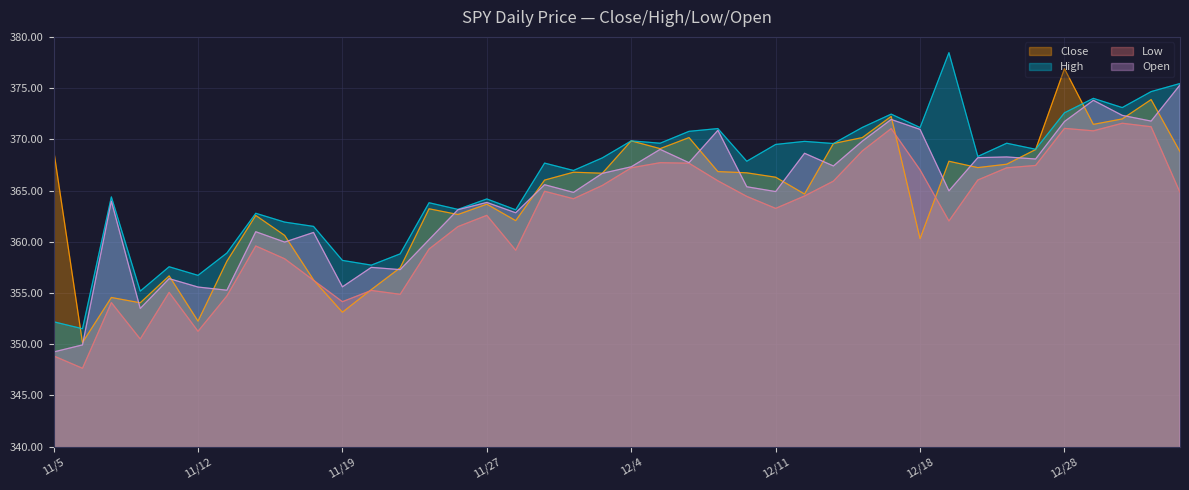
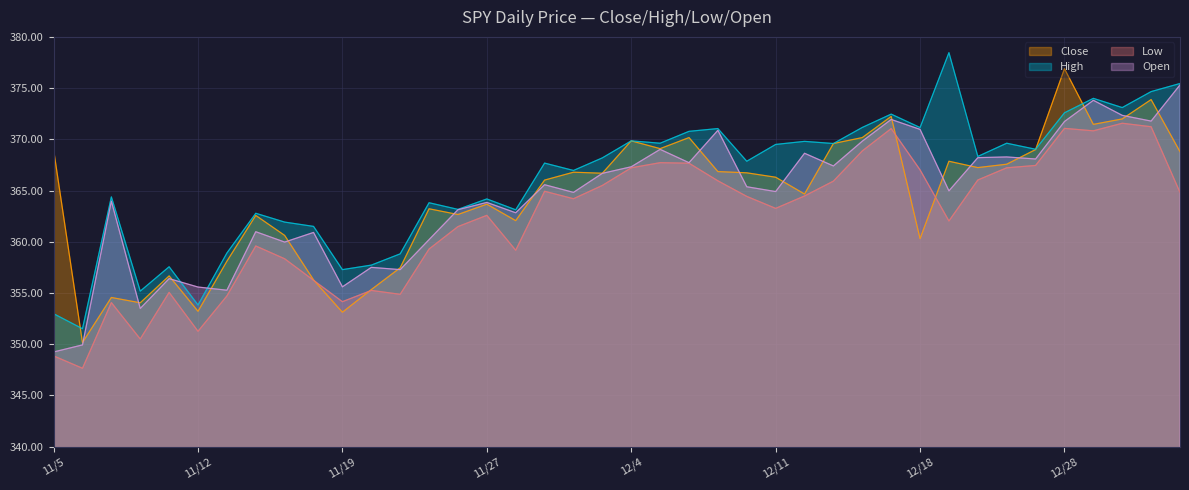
  {
    "Close": {
      "11/5": 369.0,
-     "11/12": 352.3,
+     "11/12": 353.2,
      "11/19": 353.1,
      "12/11": 366.3,
      "12/18": 360.3
    },
    "High": {
-     "11/5": 352.2,
-     "11/12": 356.7,
-     "11/19": 358.2,
+     "11/5": 353.0,
+     "11/12": 353.8,
+     "11/19": 357.3,
      "11/27": 364.2,
      "12/11": 369.5,
      "12/28": 372.6
    }
  }
